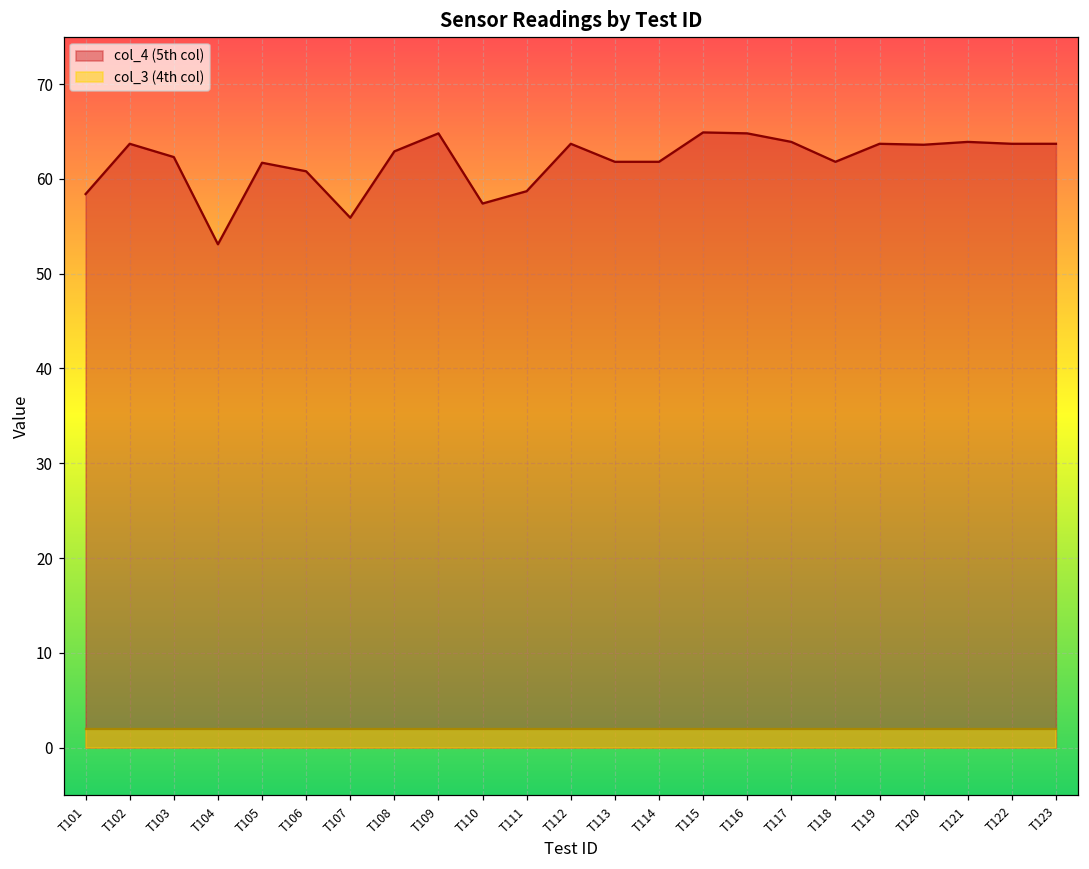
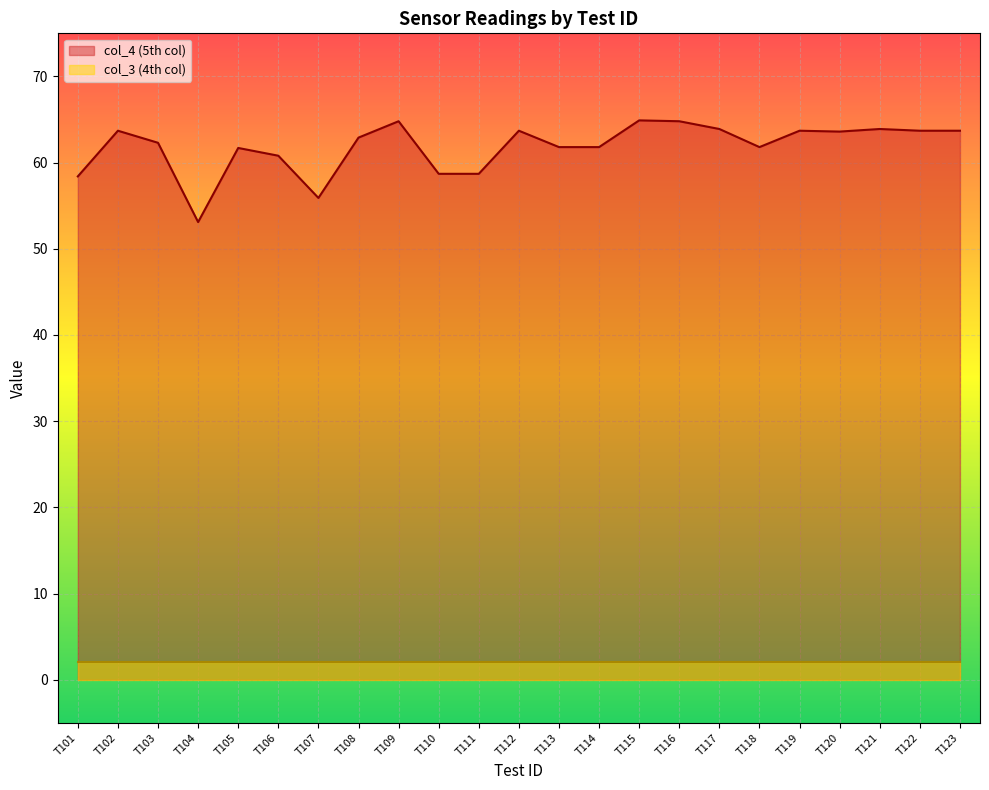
  {
    "col_4 (5th col)": {
      "T101": 58,
      "T102": 64,
      "T103": 62,
      "T104": 53,
      "T105": 62,
      "T106": 61,
      "T107": 56,
      "T108": 63,
      "T109": 65,
-     "T110": 57,
+     "T110": 59,
      "T111": 59,
      "T112": 64,
      "T113": 62,
      "T114": 62,
      "T115": 65,
      "T116": 65,
      "T117": 64,
      "T118": 62,
      "T119": 64,
      "T120": 64,
      "T121": 64,
      "T122": 64,
      "T123": 64
    },
    "col_3 (4th col)": {
      "T101": 2,
      "T102": 2,
      "T103": 2,
      "T104": 2,
      "T105": 2,
      "T106": 2,
      "T107": 2,
      "T108": 2,
      "T109": 2,
      "T110": 2,
      "T111": 2,
      "T112": 2,
      "T113": 2,
      "T114": 2,
      "T115": 2,
      "T116": 2,
      "T117": 2,
      "T118": 2,
      "T119": 2,
      "T120": 2,
      "T121": 2,
      "T122": 2,
      "T123": 2
    }
  }
